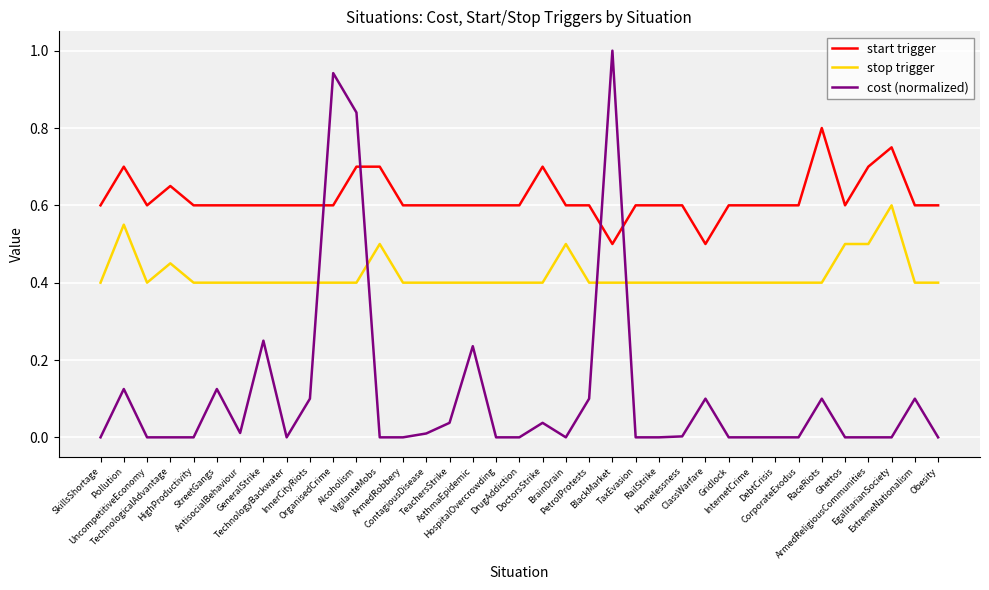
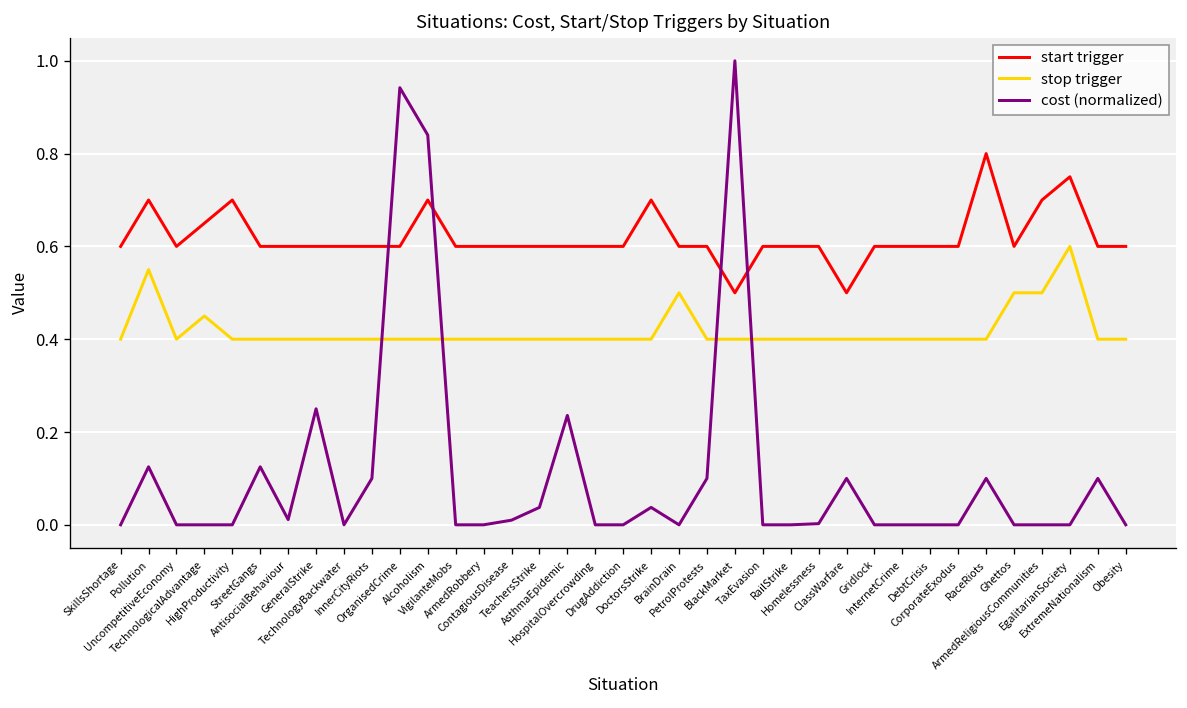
  {
    "start trigger": {
      "SkillsShortage": 0.6,
      "Pollution": 0.7,
      "UncompetitiveEconomy": 0.6,
      "TechnologicalAdvantage": 0.65,
-     "HighProductivity": 0.6,
+     "HighProductivity": 0.7,
      "StreetGangs": 0.6,
      "AntisocialBehaviour": 0.6,
      "GeneralStrike": 0.6,
      "TechnologyBackwater": 0.6,
      "InnerCityRiots": 0.6,
      "OrganisedCrime": 0.6,
      "Alcoholism": 0.7,
-     "VigilanteMobs": 0.7,
+     "VigilanteMobs": 0.6,
      "ArmedRobbery": 0.6,
      "ContagiousDisease": 0.6,
      "TeachersStrike": 0.6,
      "AsthmaEpidemic": 0.6,
      "HospitalOvercrowding": 0.6,
      "DrugAddiction": 0.6,
      "DoctorsStrike": 0.7,
      "BrainDrain": 0.6,
      "PetrolProtests": 0.6,
      "BlackMarket": 0.5,
      "TaxEvasion": 0.6,
      "RailStrike": 0.6,
      "Homelessness": 0.6,
      "ClassWarfare": 0.5,
      "Gridlock": 0.6,
      "InternetCrime": 0.6,
      "DebtCrisis": 0.6,
      "CorporateExodus": 0.6,
      "RaceRiots": 0.8,
      "Ghettos": 0.6,
      "ArmedReligiousCommunities": 0.7,
      "EgalitarianSociety": 0.75,
      "ExtremeNationalism": 0.6,
      "Obesity": 0.6
    },
    "stop trigger": {
      "SkillsShortage": 0.4,
      "Pollution": 0.55,
      "UncompetitiveEconomy": 0.4,
      "TechnologicalAdvantage": 0.45,
      "HighProductivity": 0.4,
      "StreetGangs": 0.4,
      "AntisocialBehaviour": 0.4,
      "GeneralStrike": 0.4,
      "TechnologyBackwater": 0.4,
      "InnerCityRiots": 0.4,
      "OrganisedCrime": 0.4,
      "Alcoholism": 0.4,
-     "VigilanteMobs": 0.5,
+     "VigilanteMobs": 0.4,
      "ArmedRobbery": 0.4,
      "ContagiousDisease": 0.4,
      "TeachersStrike": 0.4,
      "AsthmaEpidemic": 0.4,
      "HospitalOvercrowding": 0.4,
      "DrugAddiction": 0.4,
      "DoctorsStrike": 0.4,
      "BrainDrain": 0.5,
      "PetrolProtests": 0.4,
      "BlackMarket": 0.4,
      "TaxEvasion": 0.4,
      "RailStrike": 0.4,
      "Homelessness": 0.4,
      "ClassWarfare": 0.4,
      "Gridlock": 0.4,
      "InternetCrime": 0.4,
      "DebtCrisis": 0.4,
      "CorporateExodus": 0.4,
      "RaceRiots": 0.4,
      "Ghettos": 0.5,
      "ArmedReligiousCommunities": 0.5,
      "EgalitarianSociety": 0.6,
      "ExtremeNationalism": 0.4,
      "Obesity": 0.4
    },
    "cost (normalized)": {
      "SkillsShortage": 0.0,
      "Pollution": 0.12,
      "UncompetitiveEconomy": 0.0,
      "TechnologicalAdvantage": 0.0,
      "HighProductivity": 0.0,
      "StreetGangs": 0.12,
      "AntisocialBehaviour": 0.01,
      "GeneralStrike": 0.25,
      "TechnologyBackwater": 0.0,
      "InnerCityRiots": 0.1,
      "OrganisedCrime": 0.94,
      "Alcoholism": 0.84,
      "VigilanteMobs": 0.0,
      "ArmedRobbery": 0.0,
      "ContagiousDisease": 0.01,
      "TeachersStrike": 0.04,
      "AsthmaEpidemic": 0.24,
      "HospitalOvercrowding": 0.0,
      "DrugAddiction": 0.0,
      "DoctorsStrike": 0.04,
      "BrainDrain": 0.0,
      "PetrolProtests": 0.1,
      "BlackMarket": 1.0,
      "TaxEvasion": 0.0,
      "RailStrike": 0.0,
      "Homelessness": 0.0,
      "ClassWarfare": 0.1,
      "Gridlock": 0.0,
      "InternetCrime": 0.0,
      "DebtCrisis": 0.0,
      "CorporateExodus": 0.0,
      "RaceRiots": 0.1,
      "Ghettos": 0.0,
      "ArmedReligiousCommunities": 0.0,
      "EgalitarianSociety": 0.0,
      "ExtremeNationalism": 0.1,
      "Obesity": 0.0
    }
  }
